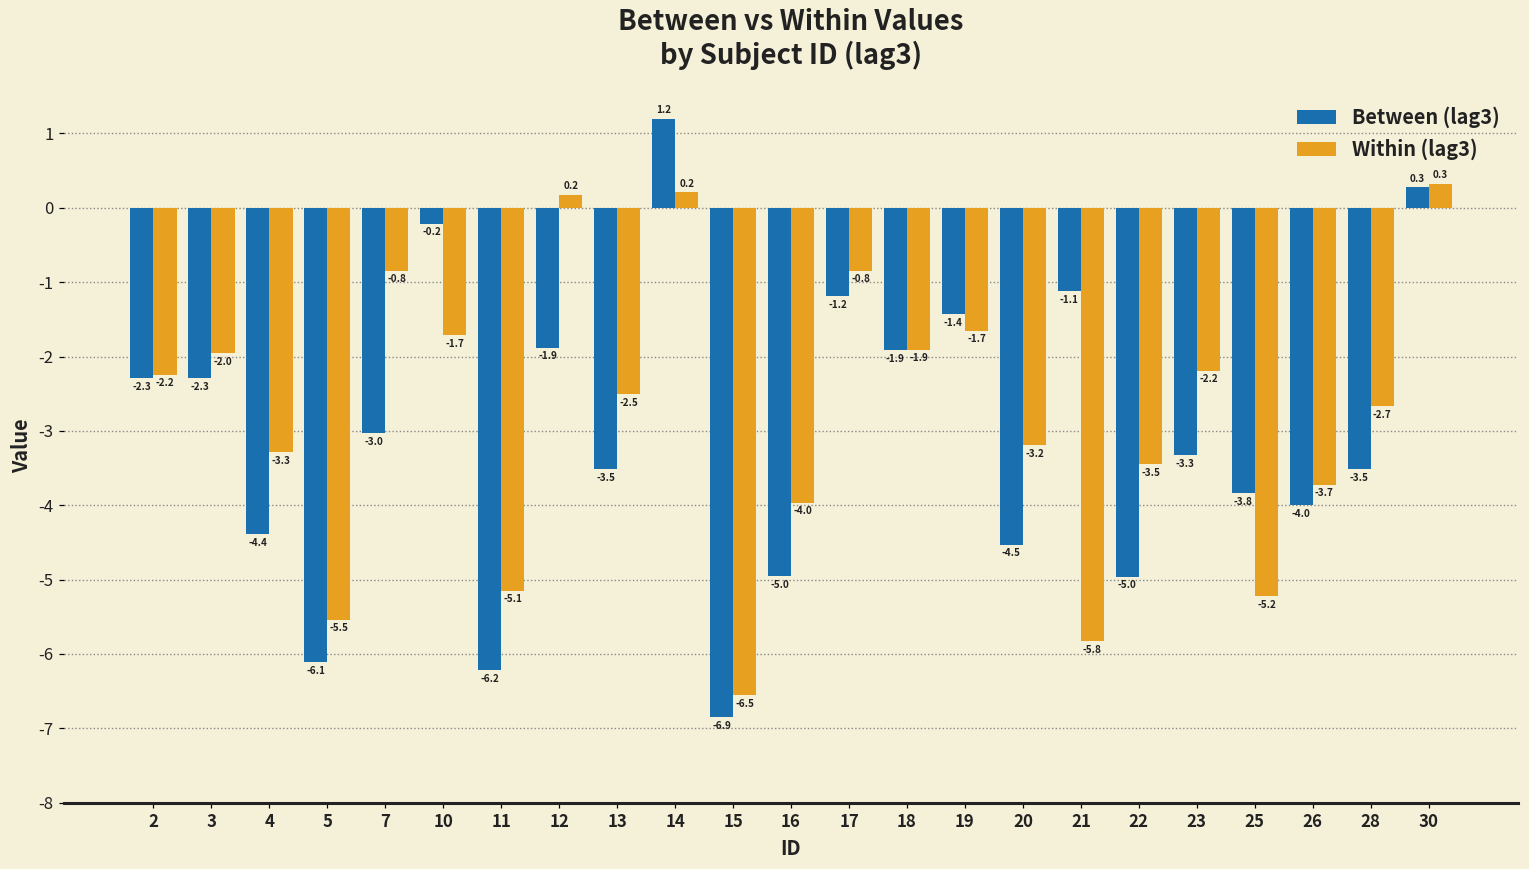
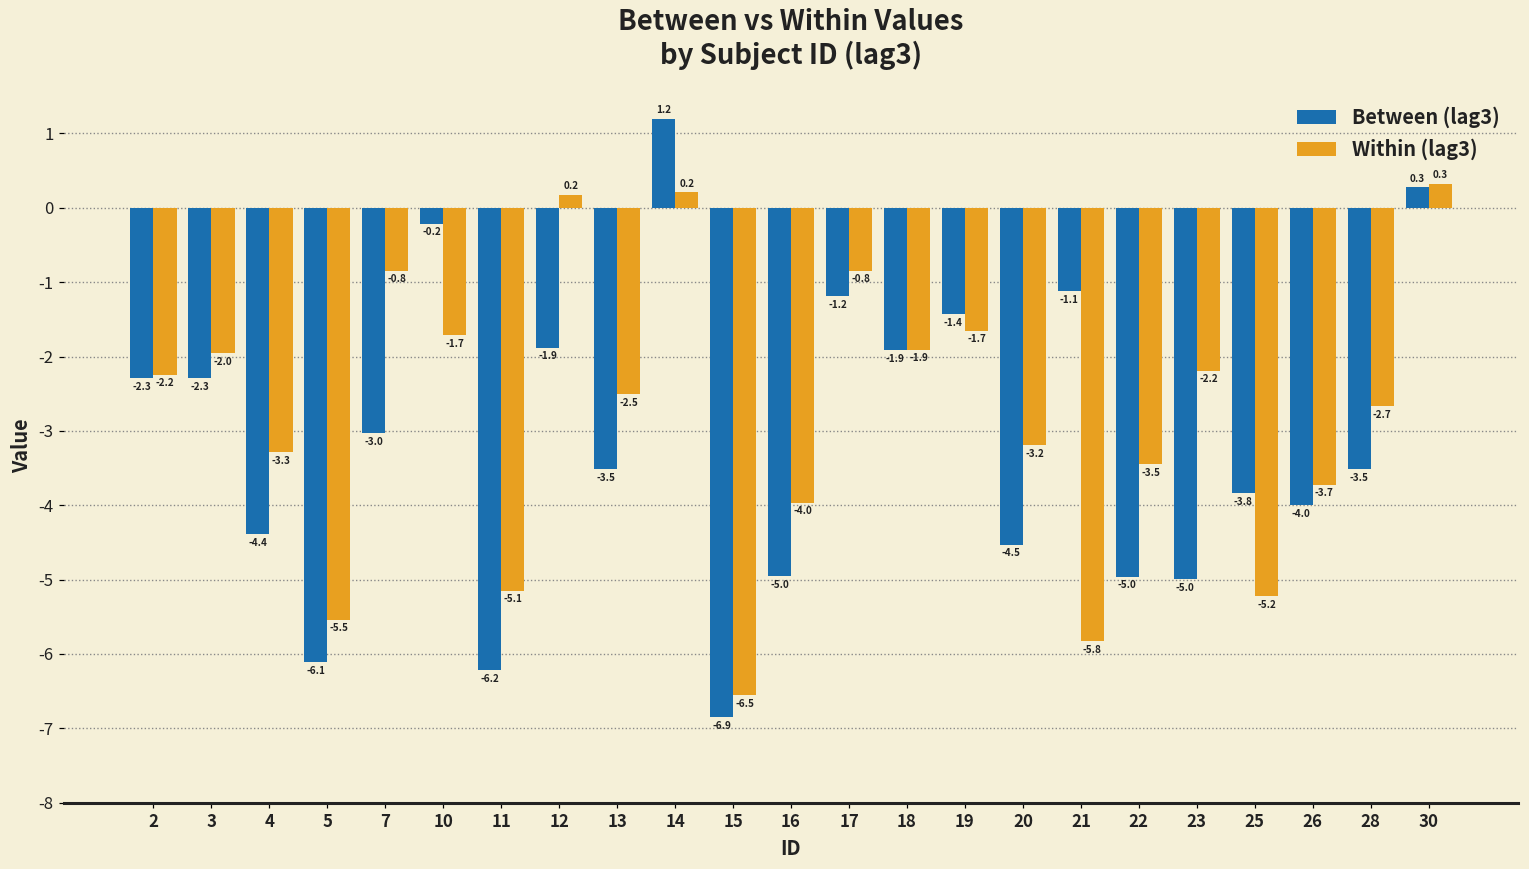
  {
    "Between (lag3)": {
      "2": -2.3,
      "3": -2.3,
      "4": -4.4,
      "5": -6.1,
      "7": -3.0,
      "10": -0.2,
      "11": -6.2,
      "12": -1.9,
      "13": -3.5,
      "14": 1.2,
      "15": -6.9,
      "16": -5.0,
      "17": -1.2,
      "18": -1.9,
      "19": -1.4,
      "20": -4.5,
      "21": -1.1,
      "22": -5.0,
-     "23": -3.3,
+     "23": -5.0,
      "25": -3.8,
      "26": -4.0,
      "28": -3.5,
      "30": 0.3
    },
    "Within (lag3)": {
      "2": -2.2,
      "3": -2.0,
      "4": -3.3,
      "5": -5.5,
      "7": -0.8,
      "10": -1.7,
      "11": -5.1,
      "12": 0.2,
      "13": -2.5,
      "14": 0.2,
      "15": -6.5,
      "16": -4.0,
      "17": -0.8,
      "18": -1.9,
      "19": -1.7,
      "20": -3.2,
      "21": -5.8,
      "22": -3.5,
      "23": -2.2,
      "25": -5.2,
      "26": -3.7,
      "28": -2.7,
      "30": 0.3
    }
  }
